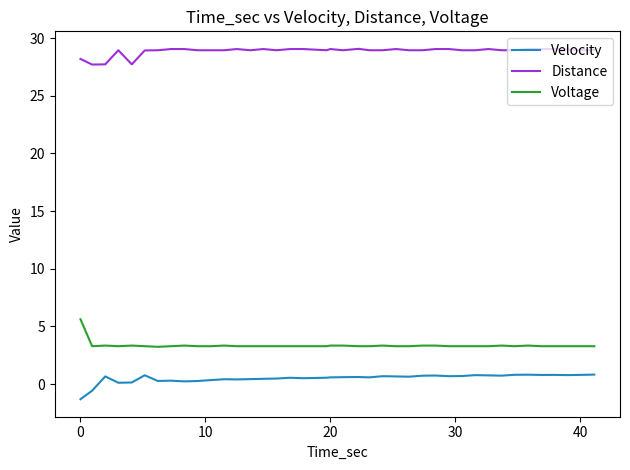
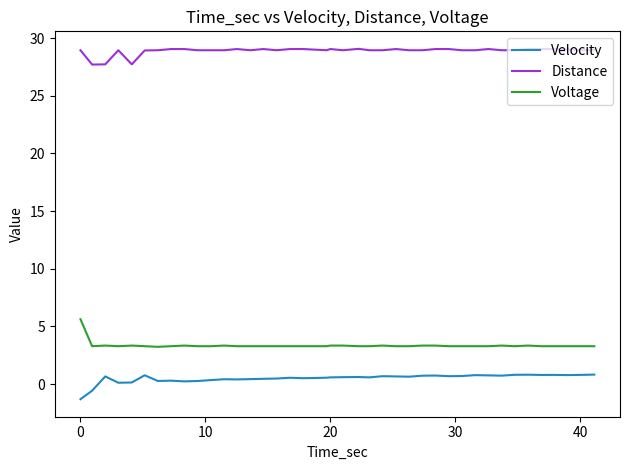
  {
    "Velocity": {
      "0": -1.3
    },
    "Distance": {
-     "0": 28.2
+     "0": 28.9
    },
    "Voltage": {
      "0": 5.6
    }
  }
